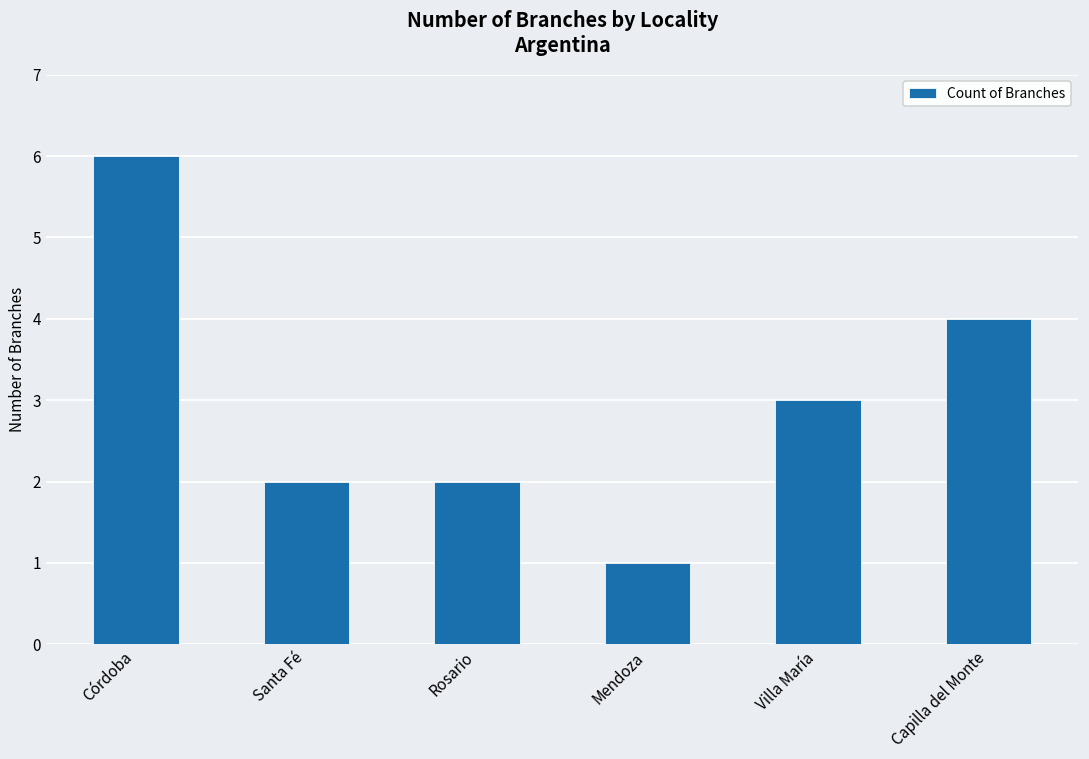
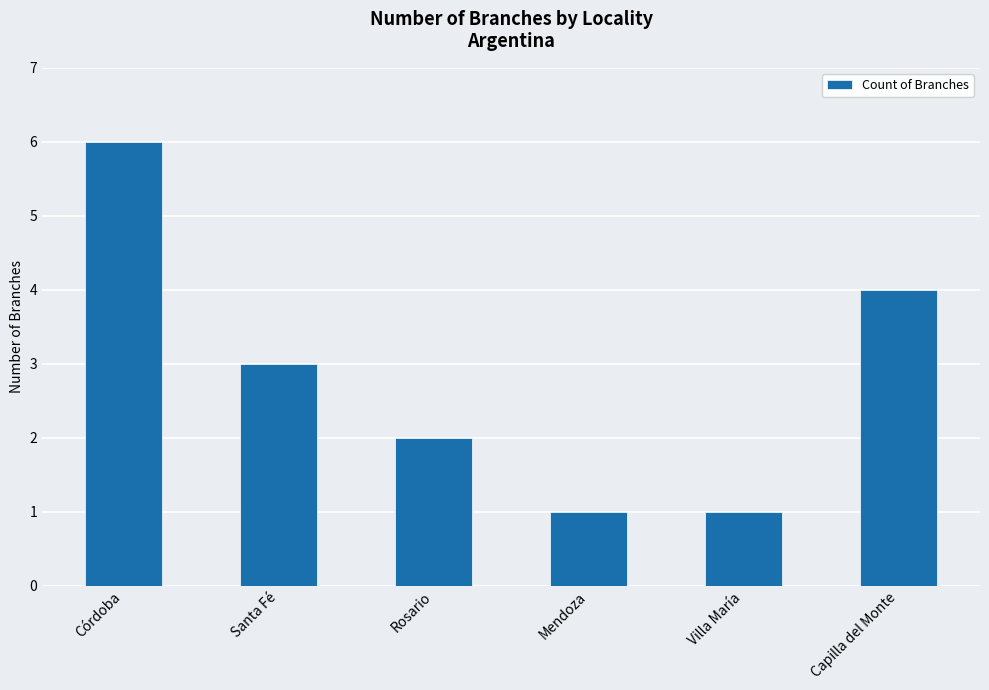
  {
    "Córdoba": 6,
-   "Santa Fé": 2,
+   "Santa Fé": 3,
    "Rosario": 2,
    "Mendoza": 1,
-   "Villa María": 3,
+   "Villa María": 1,
    "Capilla del Monte": 4
  }
